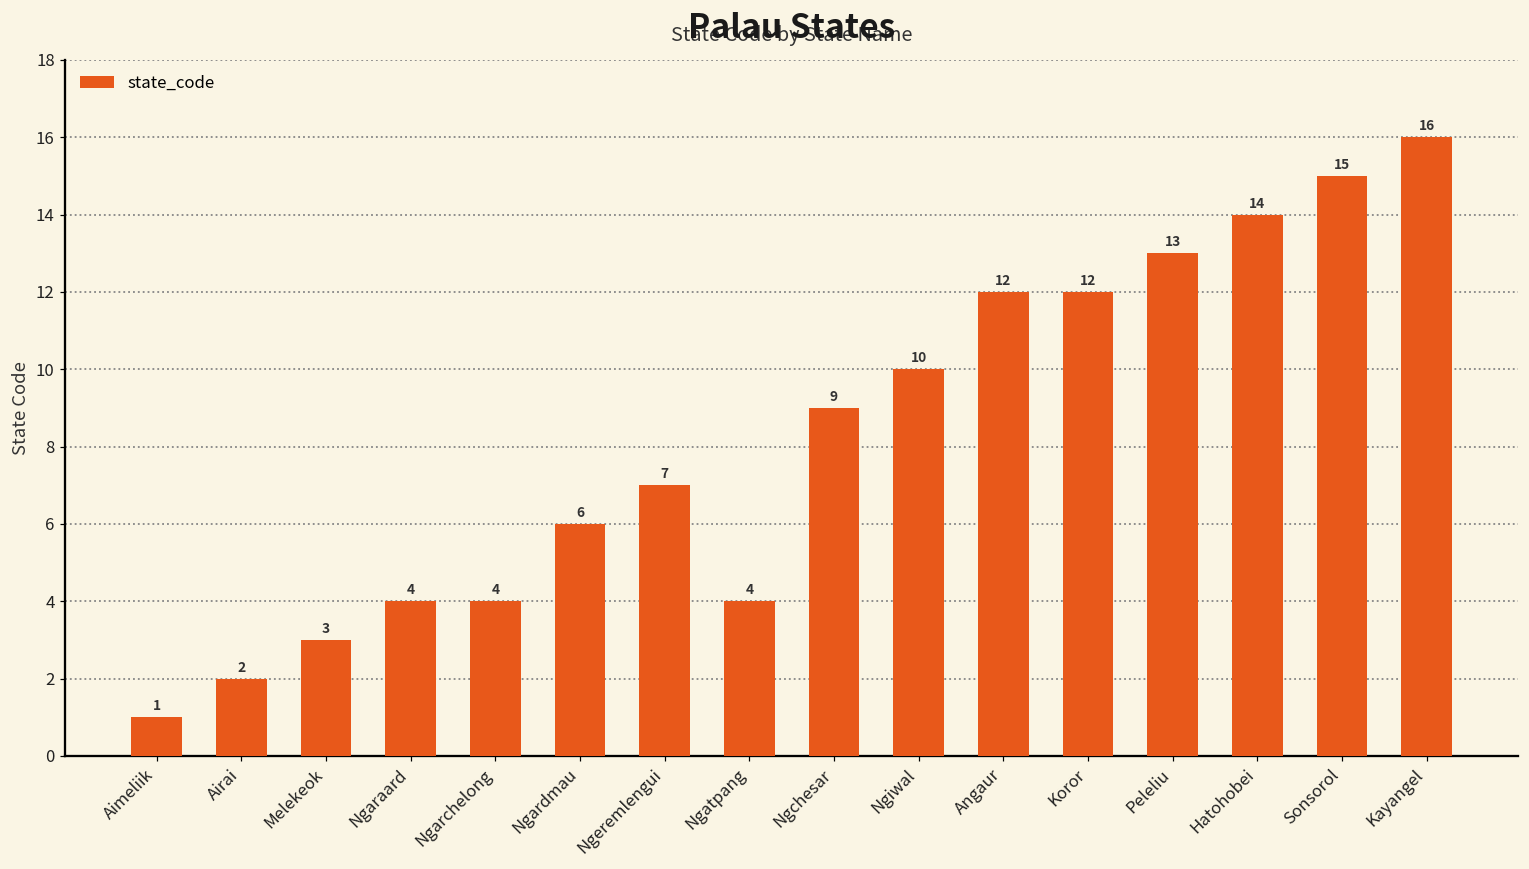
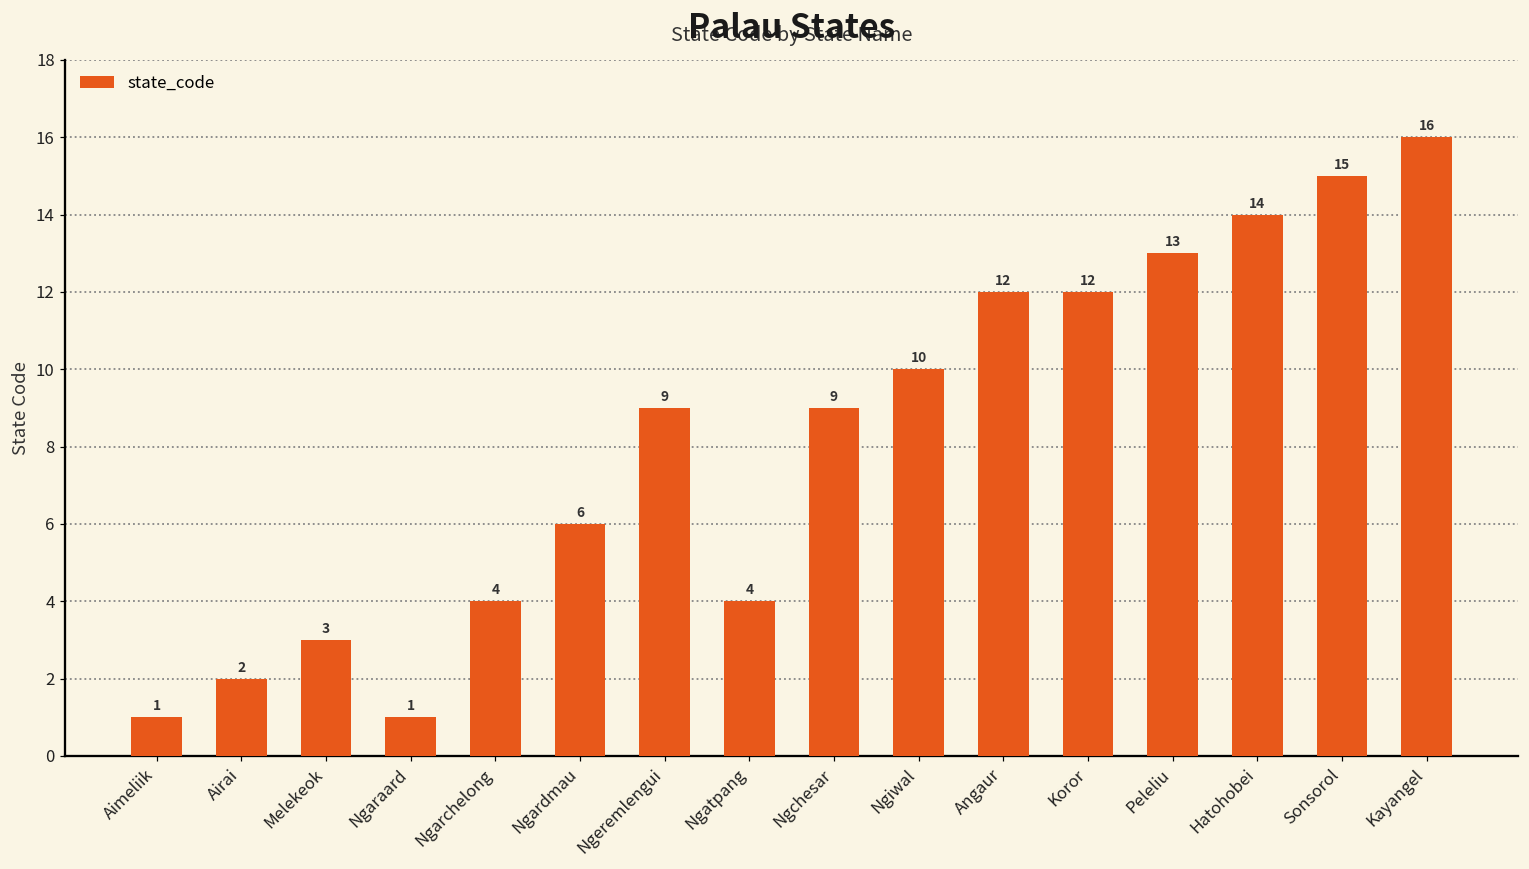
  {
    "Aimeliik": 1,
    "Airai": 2,
    "Melekeok": 3,
-   "Ngaraard": 4,
+   "Ngaraard": 1,
    "Ngarchelong": 4,
    "Ngardmau": 6,
-   "Ngeremlengui": 7,
+   "Ngeremlengui": 9,
    "Ngatpang": 4,
    "Ngchesar": 9,
    "Ngiwal": 10,
    "Angaur": 12,
    "Koror": 12,
    "Peleliu": 13,
    "Hatohobei": 14,
    "Sonsorol": 15,
    "Kayangel": 16
  }
